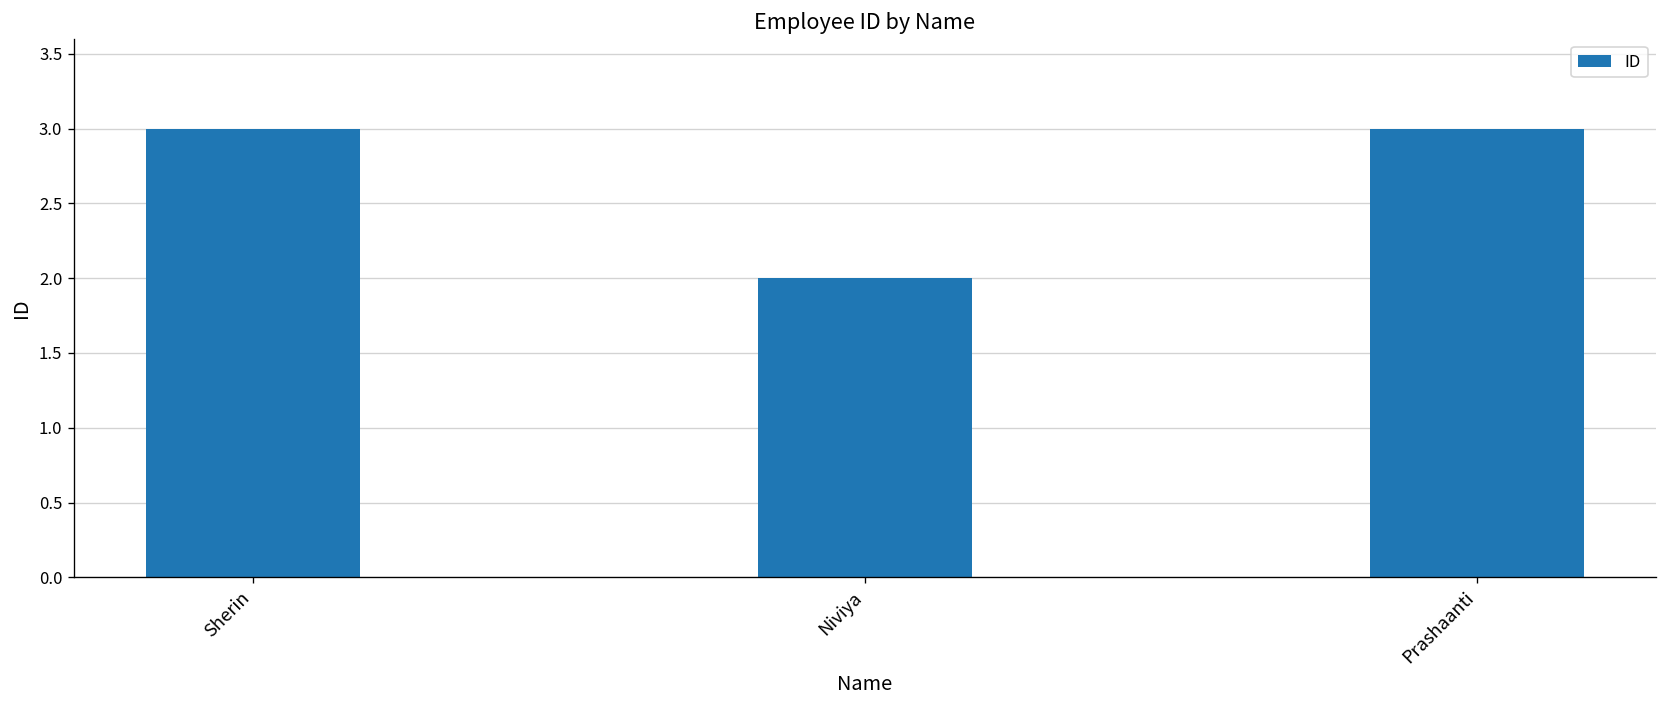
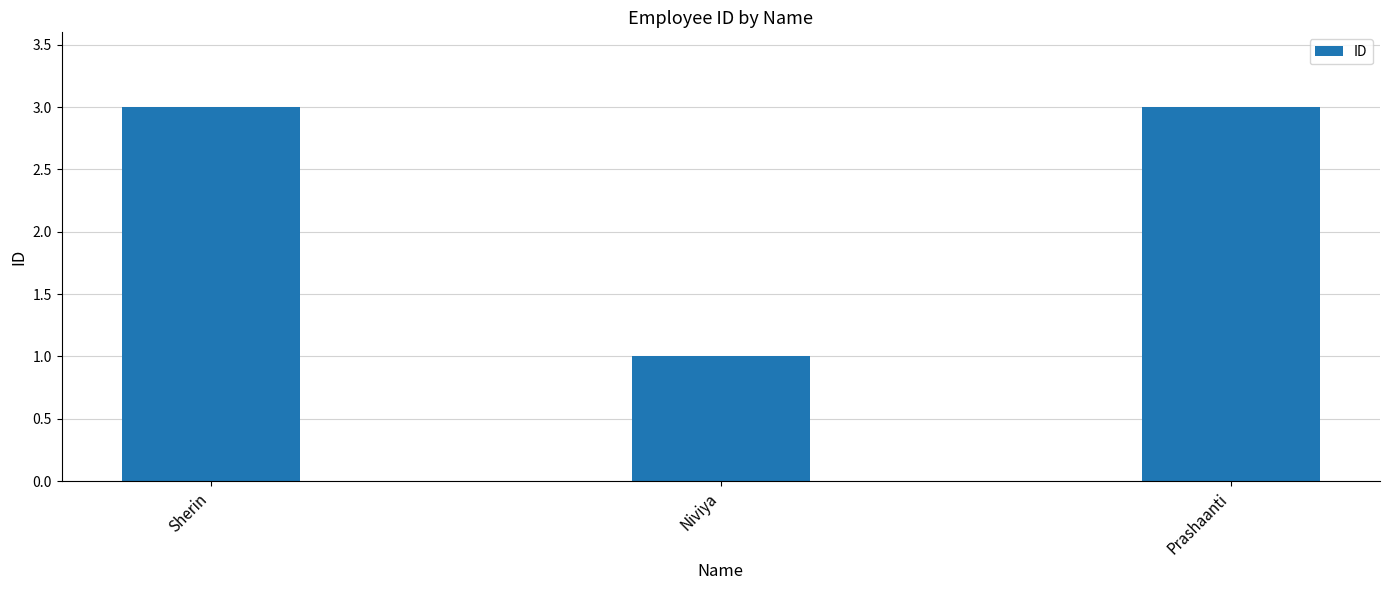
  {
    "Sherin": 3,
-   "Niviya": 2,
+   "Niviya": 1,
    "Prashaanti": 3
  }
